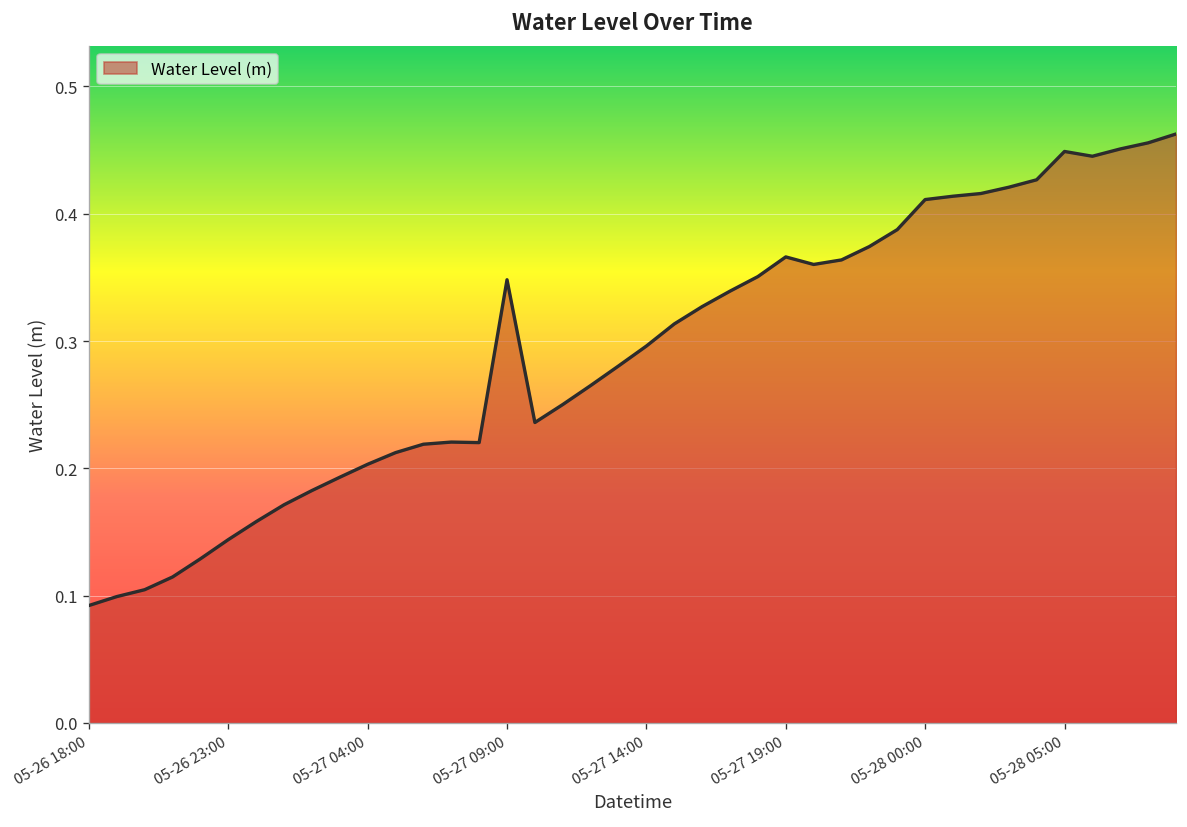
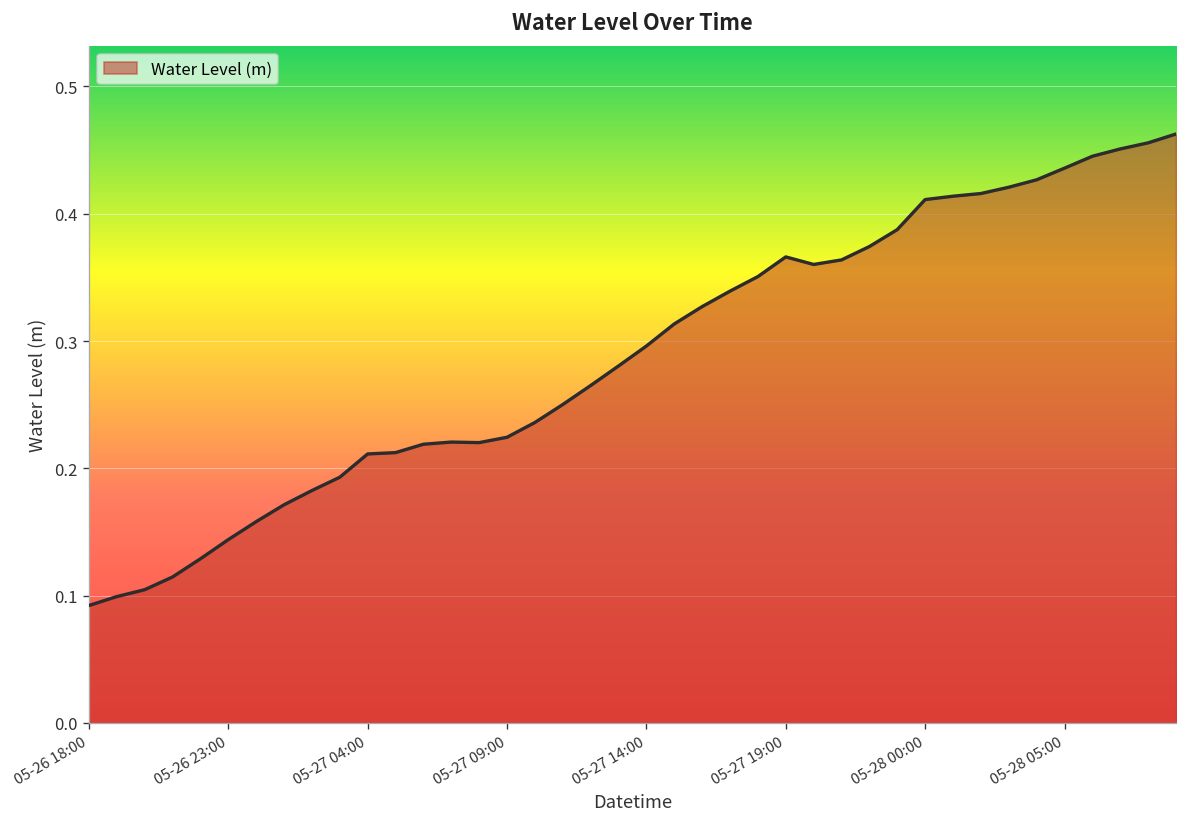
  {
    "05-26 18:00": 0.092,
    "05-26 23:00": 0.144,
-   "05-27 04:00": 0.203,
-   "05-27 09:00": 0.348,
+   "05-27 04:00": 0.211,
+   "05-27 09:00": 0.224,
    "05-27 14:00": 0.296,
    "05-27 19:00": 0.366,
    "05-28 00:00": 0.411,
-   "05-28 05:00": 0.449
+   "05-28 05:00": 0.436
  }
